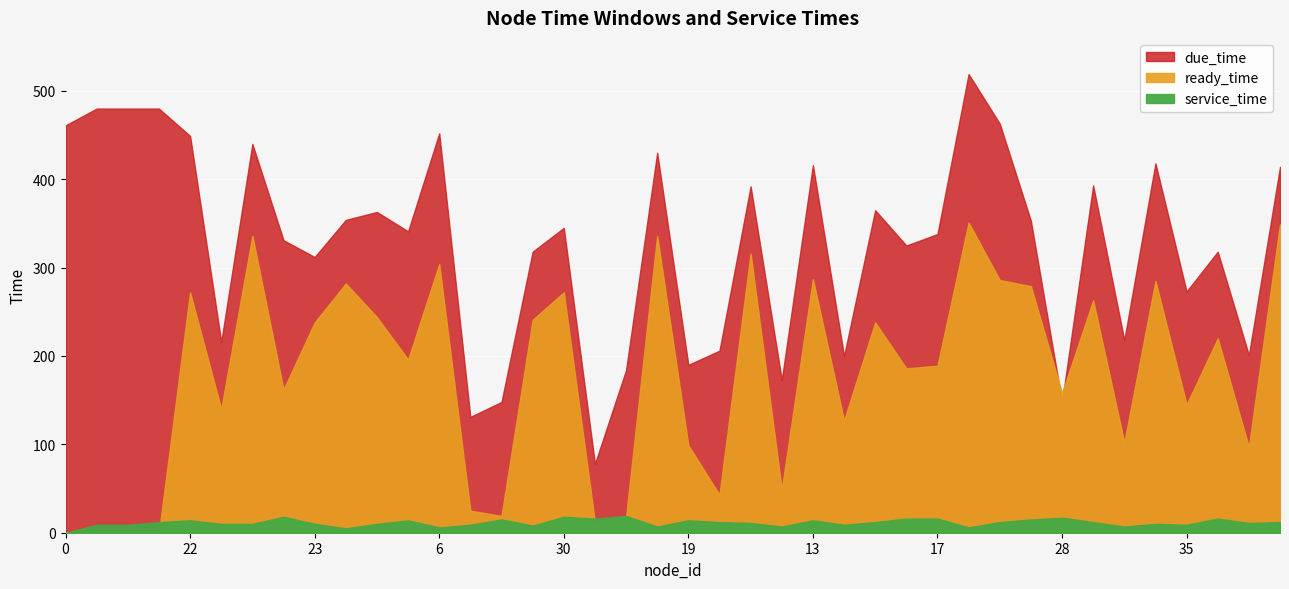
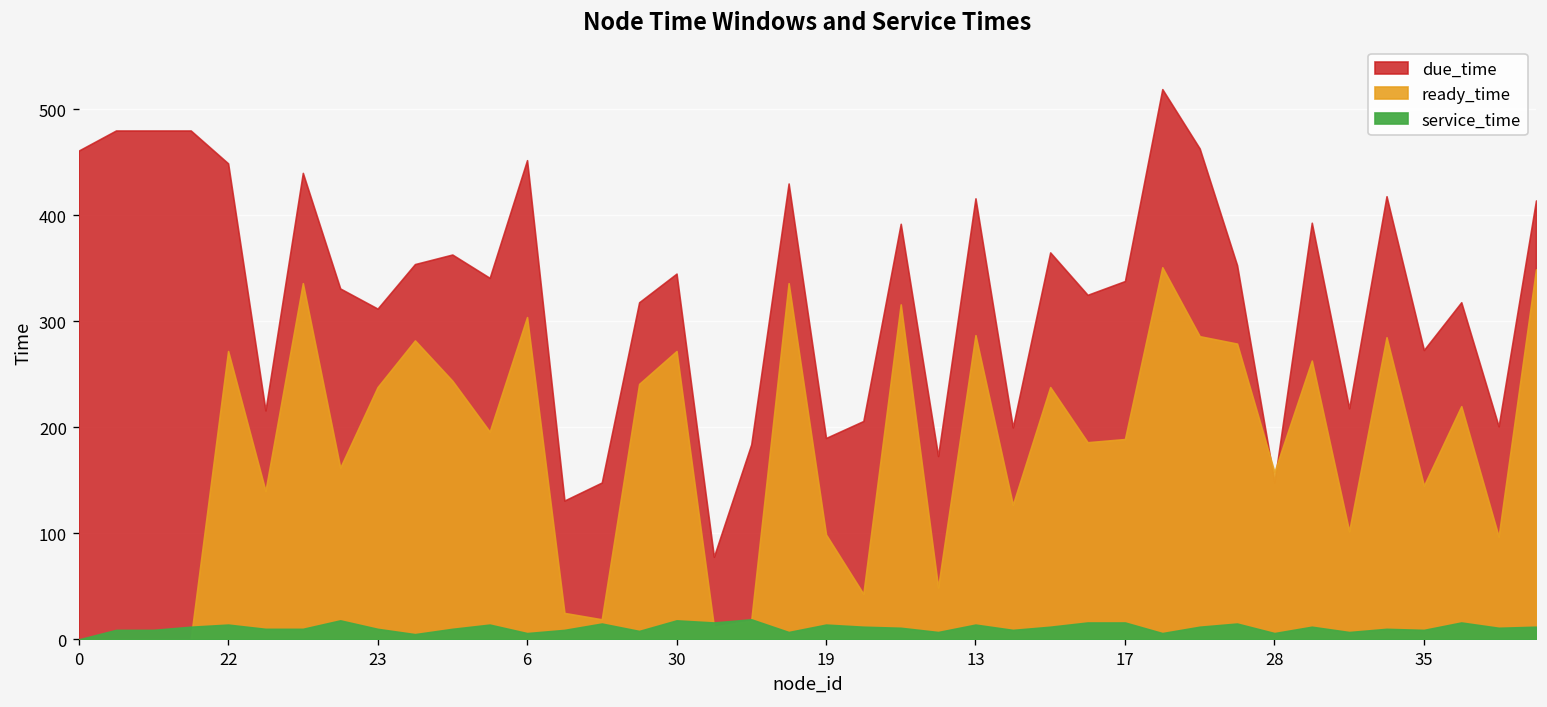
  {
    "due_time": {
      "0": 460,
      "28": 150
    },
    "ready_time": {
      "28": 160
    },
    "service_time": {
-     "28": 20
+     "28": 10
    }
  }
